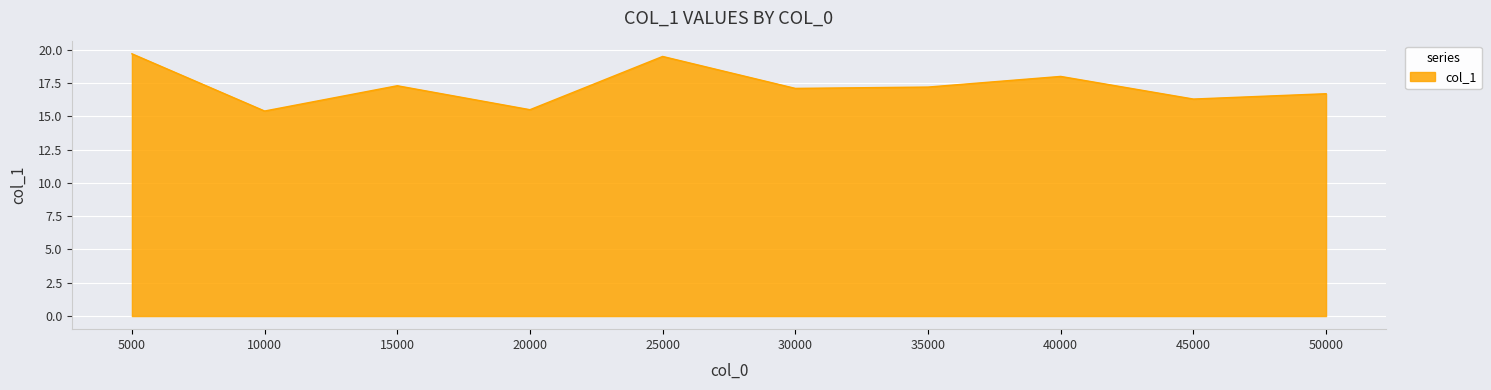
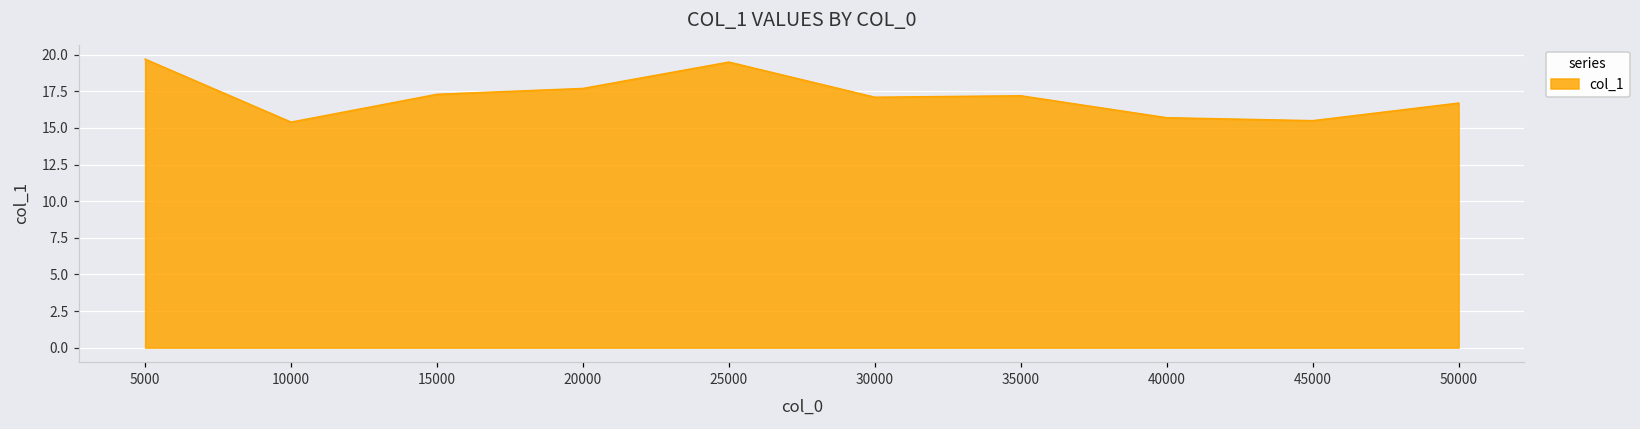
  {
    "5000": 19.7,
    "10000": 15.4,
    "15000": 17.3,
-   "20000": 15.5,
+   "20000": 17.7,
    "25000": 19.5,
    "30000": 17.1,
    "35000": 17.2,
-   "40000": 18.0,
-   "45000": 16.3,
+   "40000": 15.7,
+   "45000": 15.5,
    "50000": 16.7
  }
